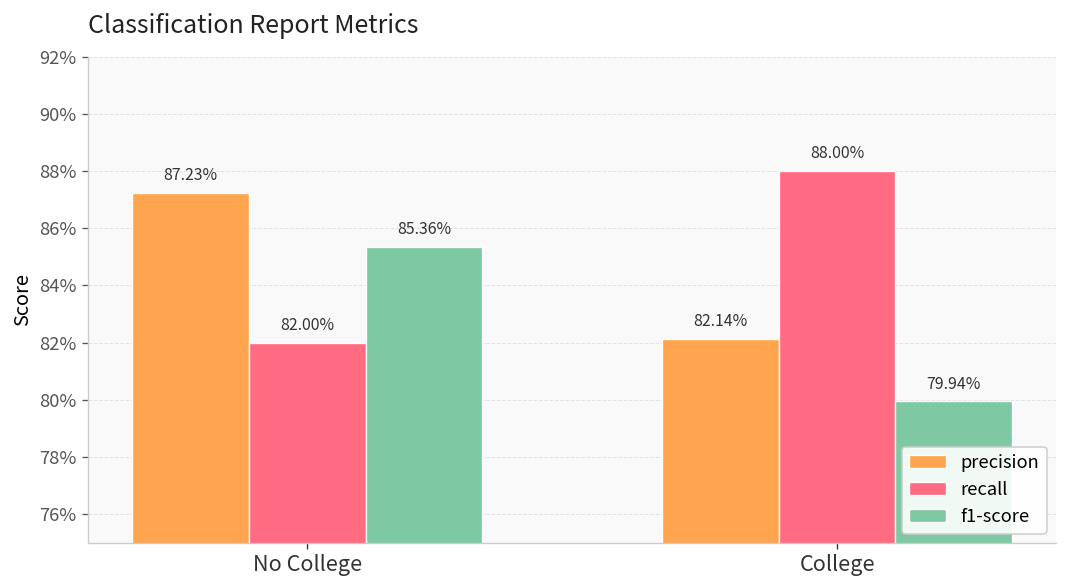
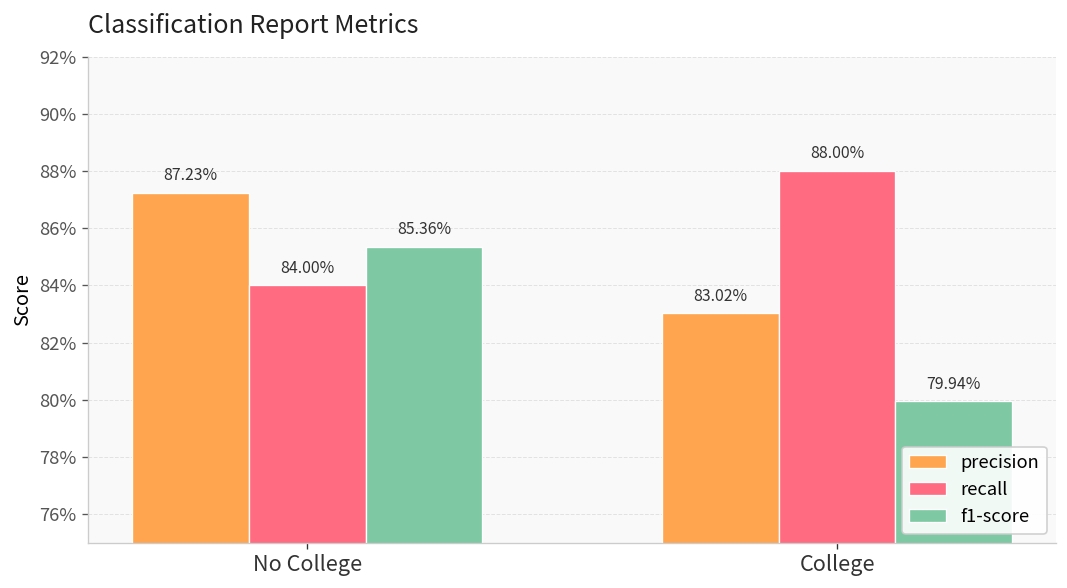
  {
    "precision": {
      "No College": "87.23%",
-     "College": "82.14%"
+     "College": "83.02%"
    },
    "recall": {
-     "No College": "82.00%",
+     "No College": "84.00%",
      "College": "88.00%"
    },
    "f1-score": {
      "No College": "85.36%",
      "College": "79.94%"
    }
  }
